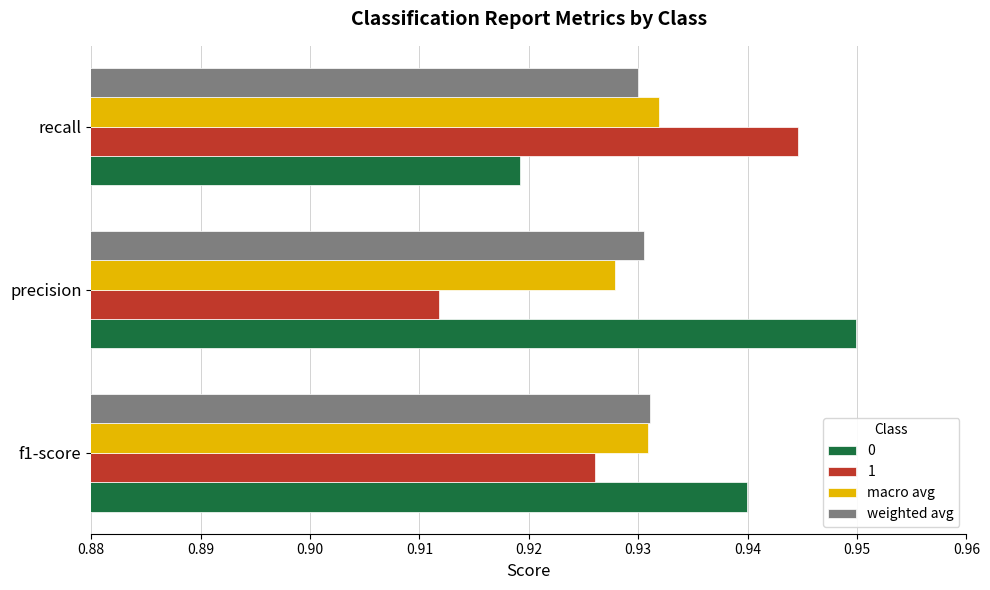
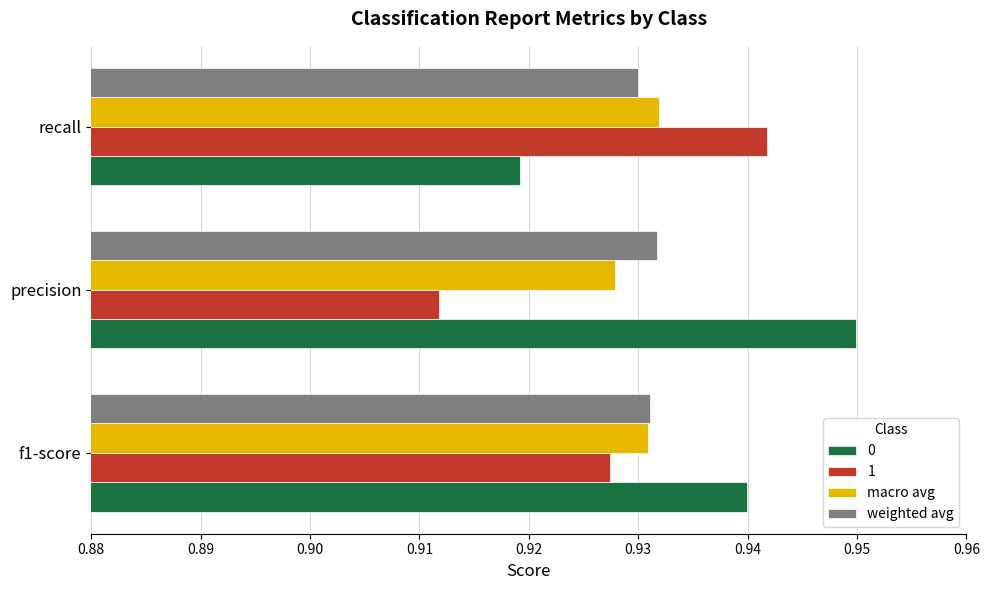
  {
    "0": {
      "recall": 0.9192,
      "precision": 0.9499,
      "f1-score": 0.9399
    },
    "1": {
-     "recall": 0.9446,
+     "recall": 0.9418,
      "precision": 0.9117,
-     "f1-score": 0.9260
+     "f1-score": 0.9274
    },
    "macro avg": {
      "recall": 0.9319,
      "precision": 0.9278,
      "f1-score": 0.9309
    },
    "weighted avg": {
      "recall": 0.9300,
-     "precision": 0.9305,
+     "precision": 0.9317,
      "f1-score": 0.9311
    }
  }
